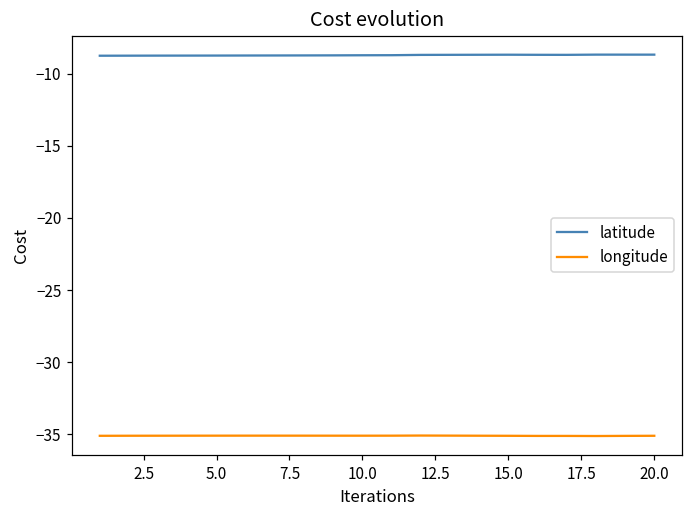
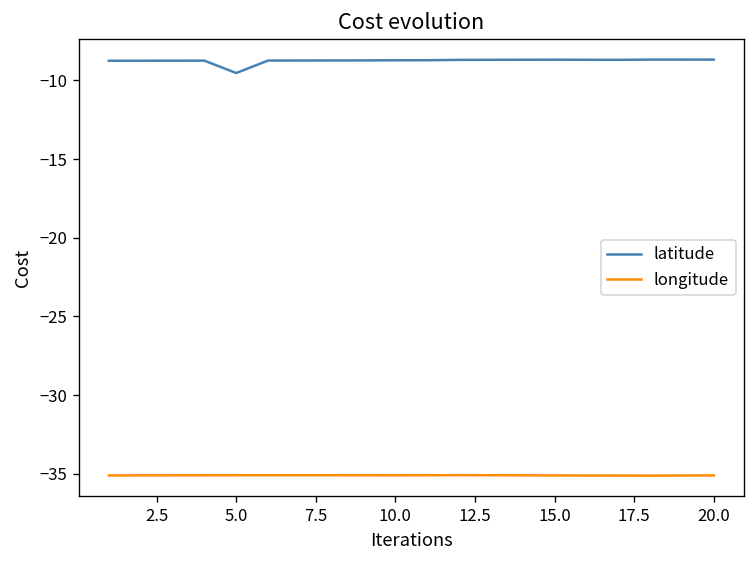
  {
    "latitude": {
-     "5.0": -8.7,
+     "5.0": -9.5,
      "10.0": -8.7,
      "15.0": -8.7,
      "20.0": -8.7
    },
    "longitude": {
      "5.0": -35.1,
      "10.0": -35.1,
      "15.0": -35.1,
      "20.0": -35.1
    }
  }
